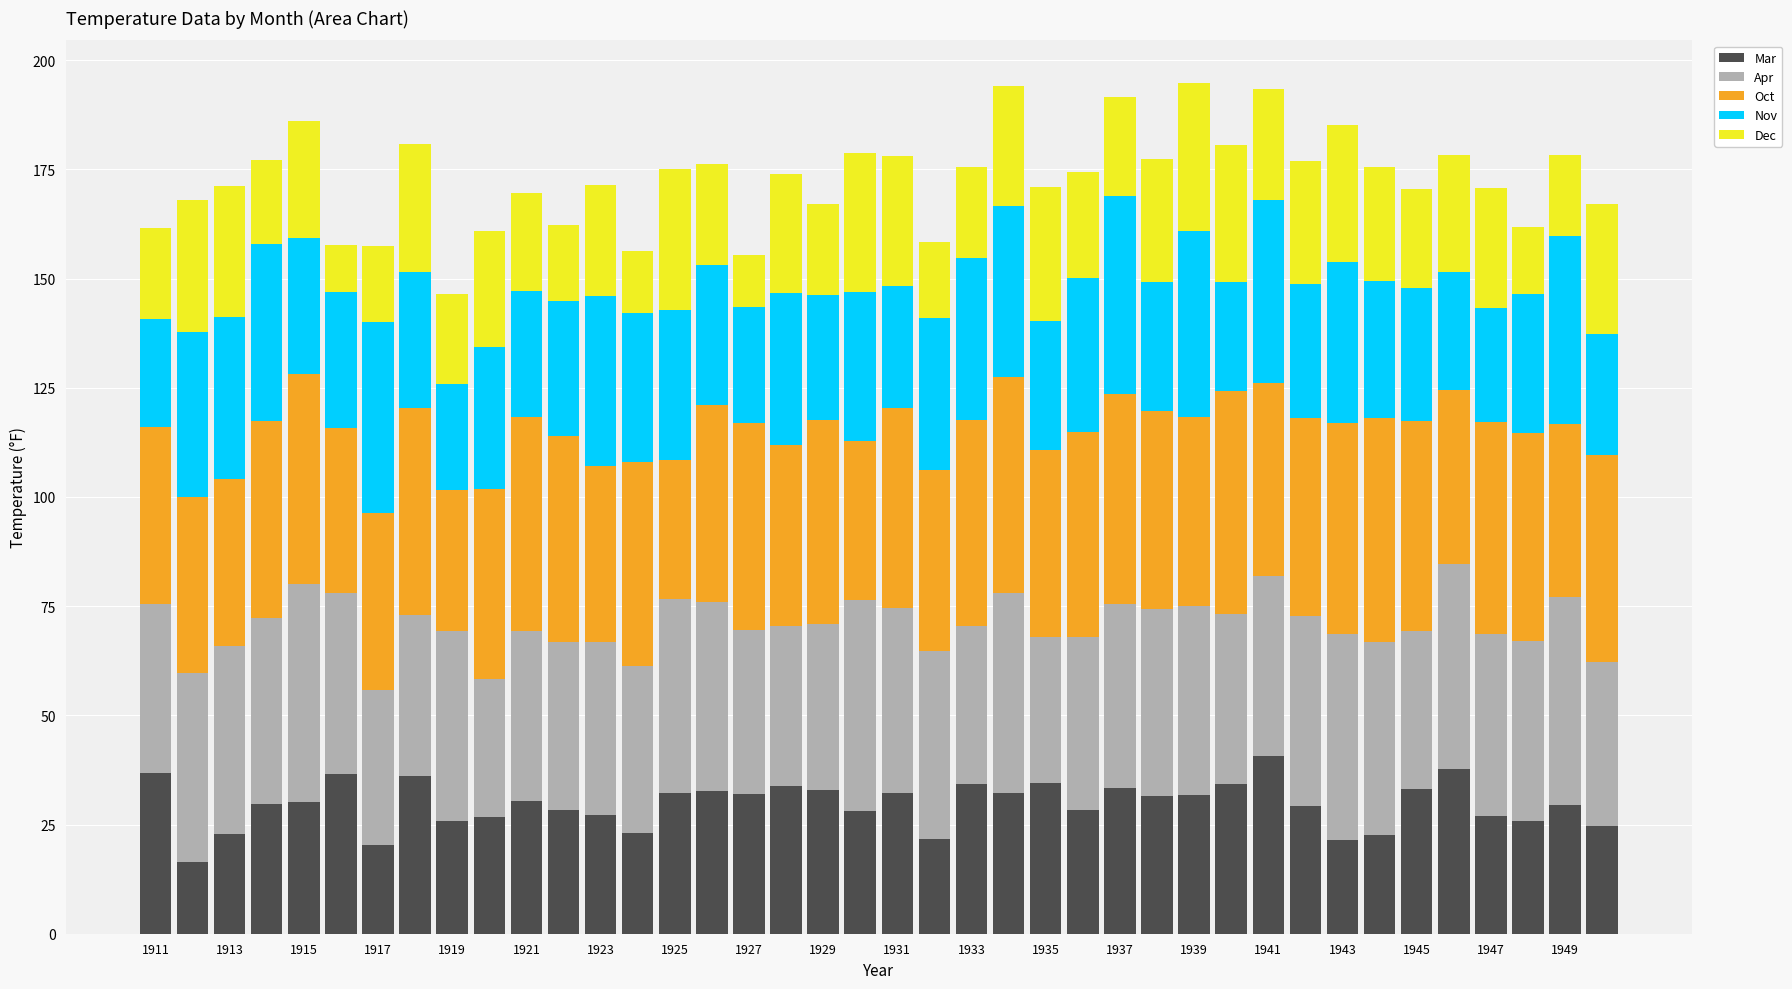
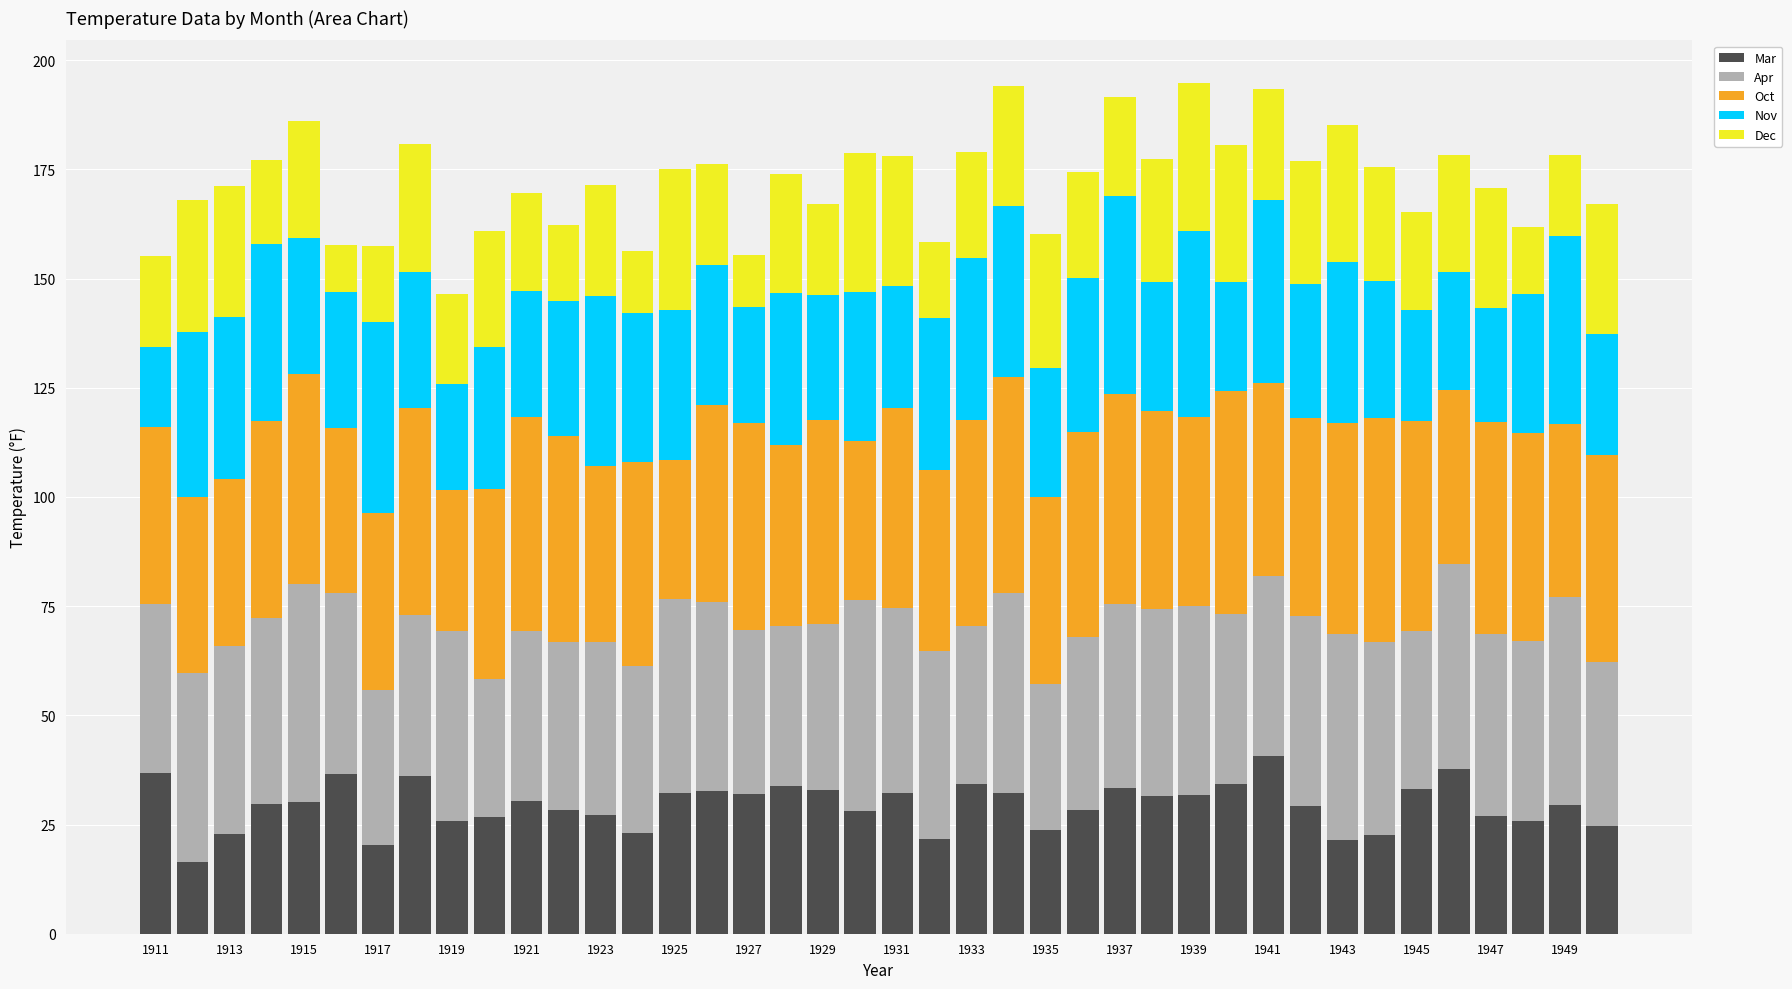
  {
    "Mar": {
      "1911": 37,
      "1913": 23,
      "1915": 30,
      "1917": 20,
      "1919": 26,
      "1921": 30,
      "1923": 27,
      "1925": 32,
      "1927": 32,
      "1929": 33,
      "1931": 32,
      "1933": 34,
-     "1935": 35,
+     "1935": 24,
      "1937": 33,
      "1939": 32,
      "1941": 41,
      "1943": 21,
      "1945": 33,
      "1947": 27,
      "1949": 30
    },
    "Apr": {
      "1911": 39,
      "1913": 43,
      "1915": 50,
      "1917": 35,
      "1919": 44,
      "1921": 39,
      "1923": 40,
      "1925": 44,
      "1927": 38,
      "1929": 38,
      "1931": 42,
      "1933": 36,
      "1935": 33,
      "1937": 42,
      "1939": 43,
      "1941": 41,
      "1943": 47,
      "1945": 36,
      "1947": 42,
      "1949": 48
    },
    "Oct": {
      "1911": 41,
      "1913": 38,
      "1915": 48,
      "1917": 41,
      "1919": 32,
      "1921": 49,
      "1923": 40,
      "1925": 32,
      "1927": 47,
      "1929": 47,
      "1931": 46,
      "1933": 47,
      "1935": 43,
      "1937": 48,
      "1939": 43,
      "1941": 44,
      "1943": 48,
      "1945": 48,
      "1947": 48,
      "1949": 40
    },
    "Nov": {
-     "1911": 25,
+     "1911": 18,
      "1913": 37,
      "1915": 31,
      "1917": 44,
      "1919": 24,
      "1921": 29,
      "1923": 39,
      "1925": 34,
      "1927": 27,
      "1929": 29,
      "1931": 28,
      "1933": 37,
      "1935": 30,
      "1937": 45,
      "1939": 43,
      "1941": 42,
      "1943": 37,
-     "1945": 31,
+     "1945": 25,
      "1947": 26,
      "1949": 43
    },
    "Dec": {
      "1911": 21,
      "1913": 30,
      "1915": 27,
      "1917": 17,
      "1919": 21,
      "1921": 23,
      "1923": 26,
      "1925": 32,
      "1927": 12,
      "1929": 21,
      "1931": 30,
-     "1933": 21,
+     "1933": 24,
      "1935": 31,
      "1937": 23,
      "1939": 34,
      "1941": 26,
      "1943": 31,
      "1945": 23,
      "1947": 28,
      "1949": 19
    }
  }
